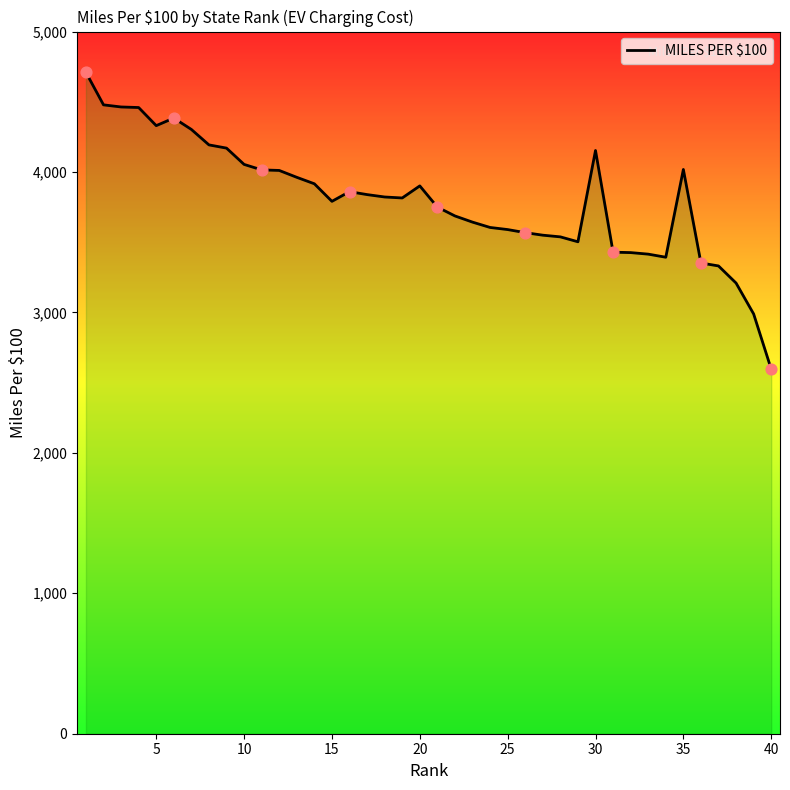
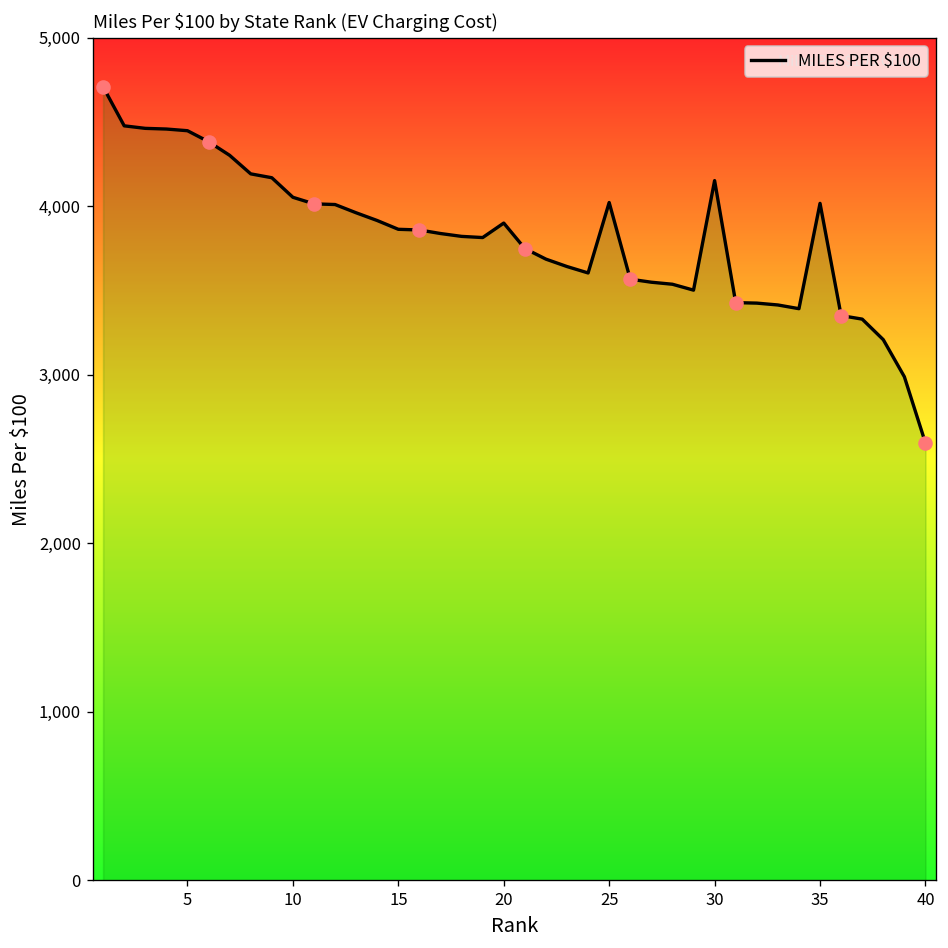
  {
    "MILES PER $100": {
-     "5": "4,330",
+     "5": "4,450",
      "10": "4,050",
-     "15": "3,790",
+     "15": "3,860",
      "20": "3,900",
-     "25": "3,590",
+     "25": "4,020",
      "30": "4,150",
      "35": "4,020"
    }
  }
